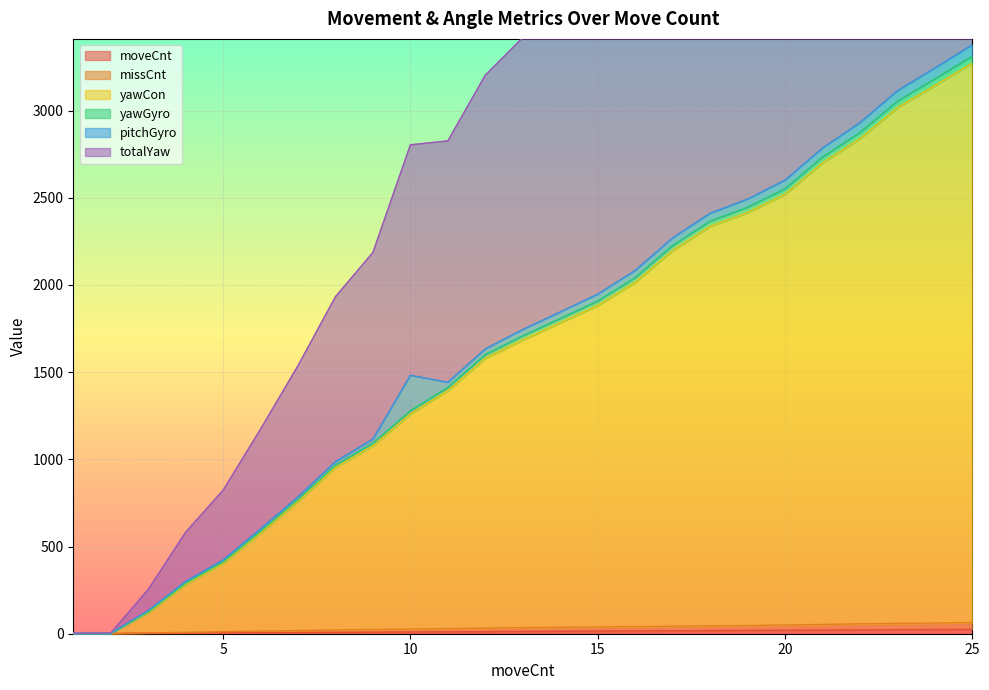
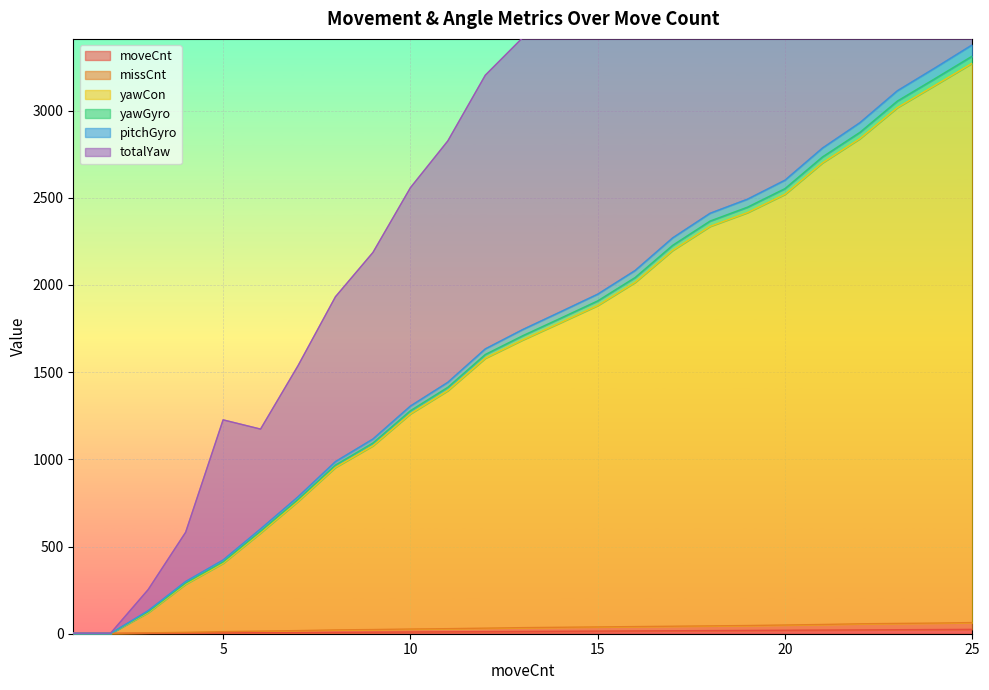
  {
    "yawCon": {
      "10": 1230,
      "15": 1840,
      "20": 2470,
      "25": 3210
    },
    "yawGyro": {
      "10": 20,
      "15": 30,
      "20": 30,
      "25": 40
    },
    "pitchGyro": {
-     "10": 200,
+     "10": 30,
      "15": 40,
      "20": 50,
      "25": 60
    },
    "totalYaw": {
-     "5": 400,
-     "10": 1320
+     "5": 800,
+     "10": 1250
    }
  }
